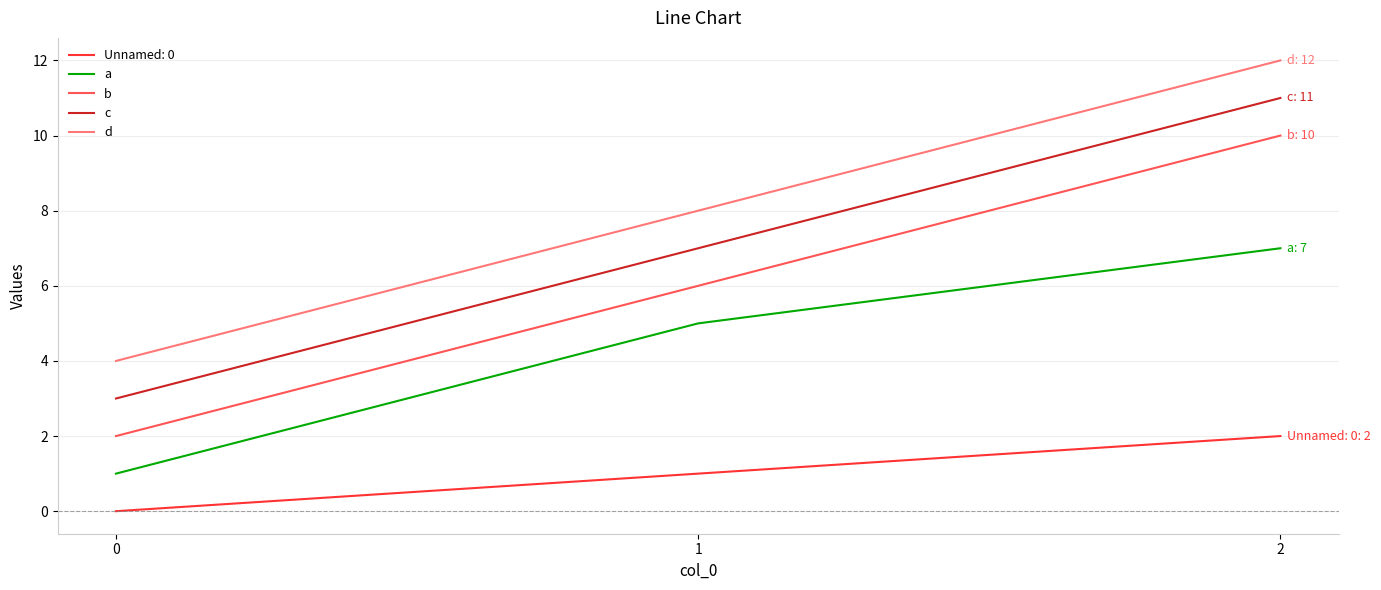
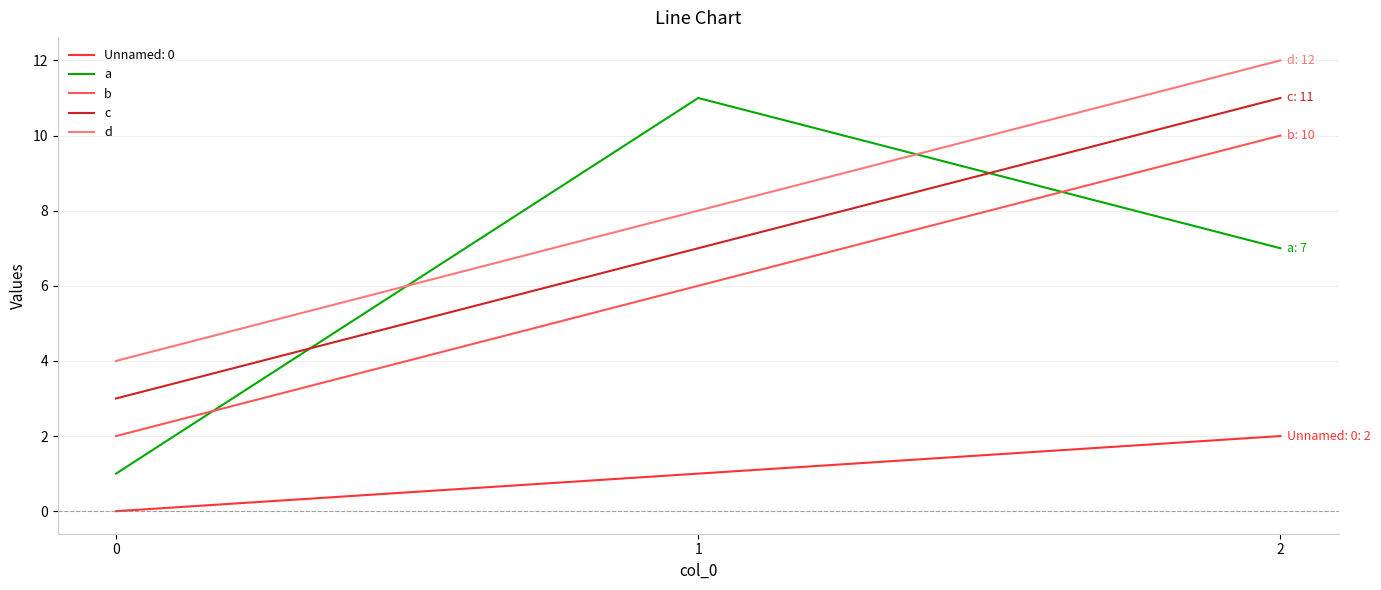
  {
    "a": {
      "0": 1,
-     "1": 5
+     "1": 11
    }
  }
